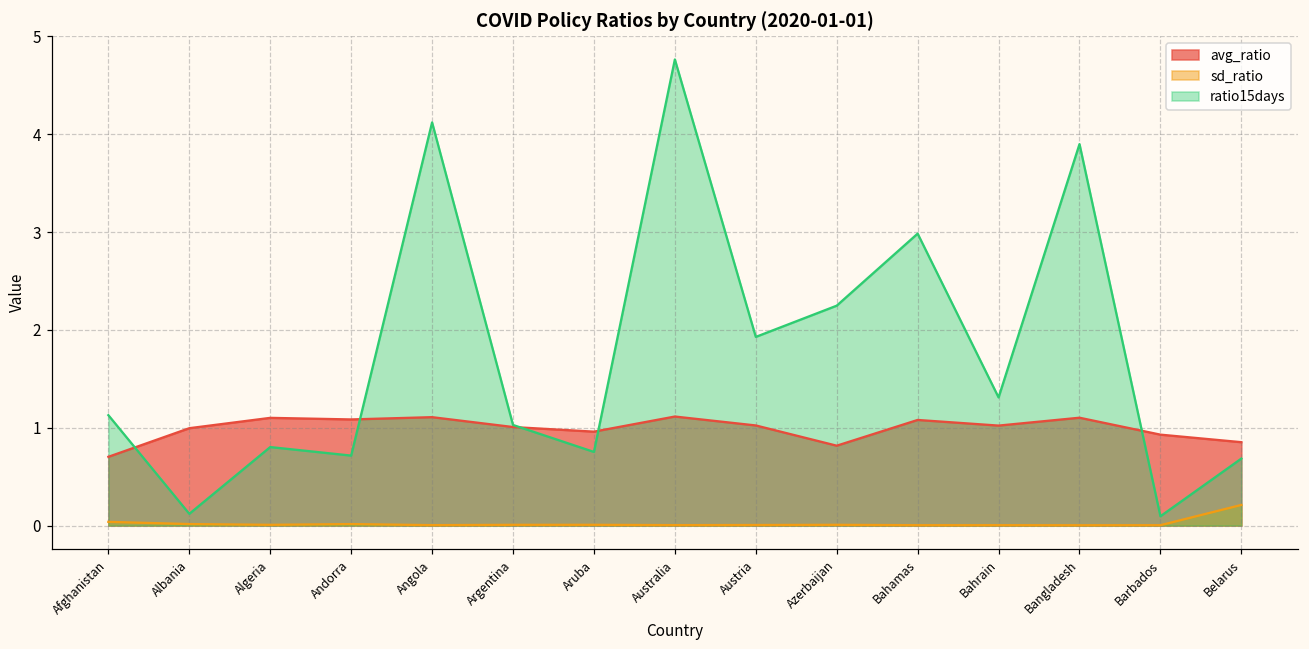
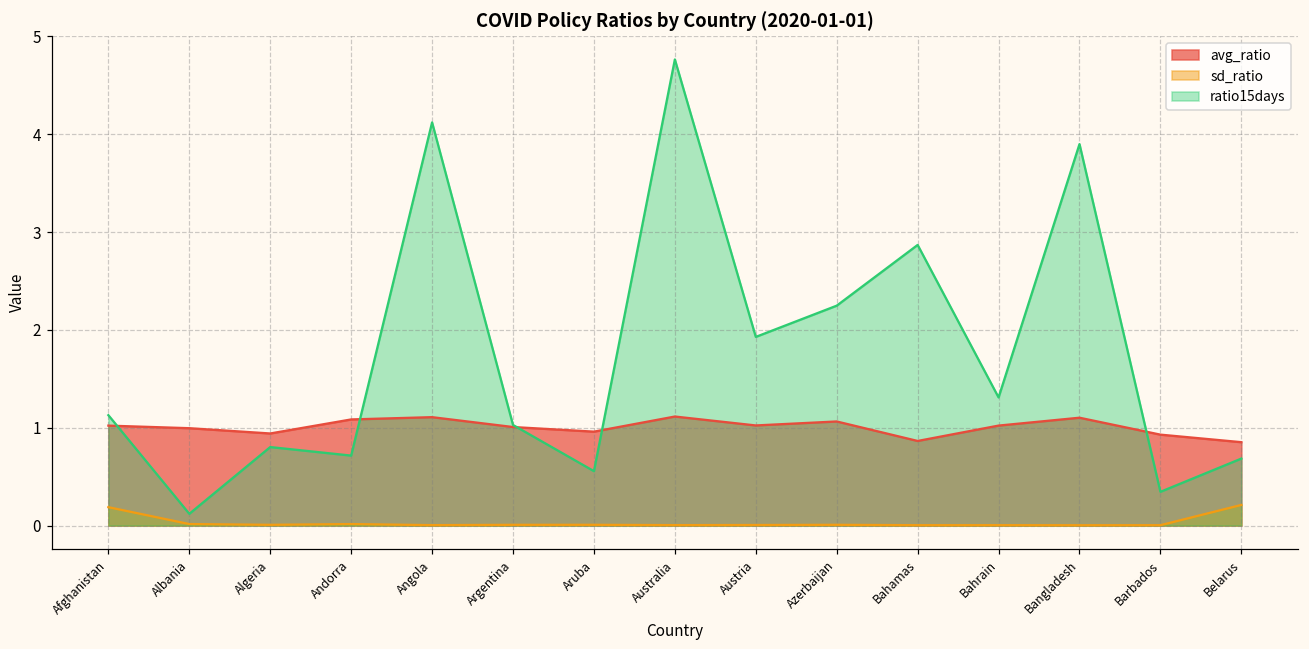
  {
    "avg_ratio": {
-     "Afghanistan": 0.7,
+     "Afghanistan": 1.0,
      "Albania": 1.0,
-     "Algeria": 1.1,
+     "Algeria": 0.9,
      "Andorra": 1.1,
      "Angola": 1.1,
      "Aruba": 1.0,
      "Australia": 1.1,
      "Austria": 1.0,
-     "Azerbaijan": 0.8,
-     "Bahamas": 1.1,
+     "Azerbaijan": 1.1,
+     "Bahamas": 0.9,
      "Bahrain": 1.0,
      "Bangladesh": 1.1,
      "Barbados": 0.9,
      "Belarus": 0.9
    },
    "sd_ratio": {
-     "Afghanistan": 0.0,
+     "Afghanistan": 0.2,
      "Albania": 0.0,
      "Algeria": 0.0,
      "Andorra": 0.0,
      "Angola": 0.0,
      "Argentina": 0.0,
      "Aruba": 0.0,
      "Australia": 0.0,
      "Austria": 0.0,
      "Azerbaijan": 0.0,
      "Bahamas": 0.0,
      "Bahrain": 0.0,
      "Bangladesh": 0.0,
      "Barbados": 0.0,
      "Belarus": 0.2
    },
    "ratio15days": {
      "Afghanistan": 1.1,
      "Albania": 0.1,
      "Algeria": 0.8,
      "Andorra": 0.7,
      "Angola": 4.1,
-     "Aruba": 0.8,
+     "Aruba": 0.6,
      "Australia": 4.8,
      "Austria": 1.9,
      "Azerbaijan": 2.2,
-     "Bahamas": 3.0,
+     "Bahamas": 2.9,
      "Bahrain": 1.3,
      "Bangladesh": 3.9,
-     "Barbados": 0.1,
+     "Barbados": 0.3,
      "Belarus": 0.7
    }
  }
